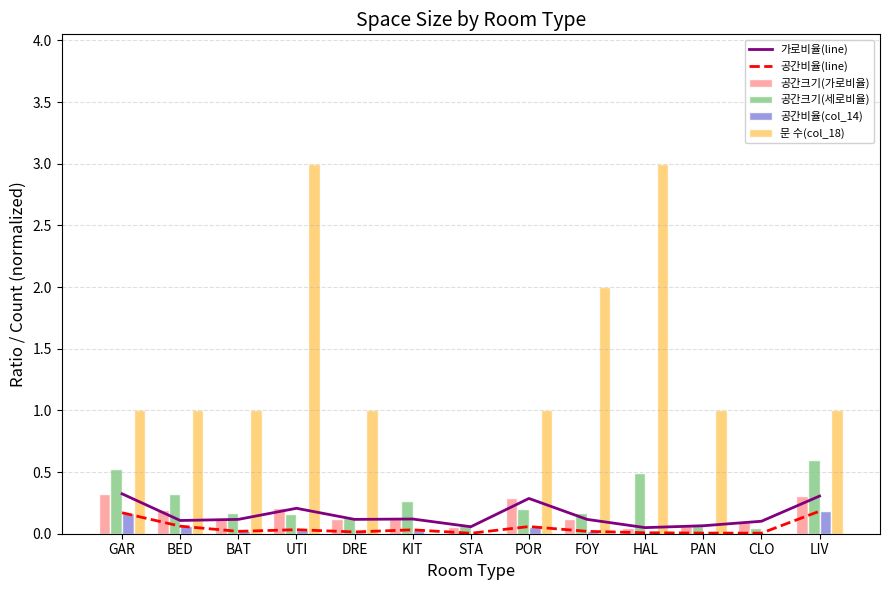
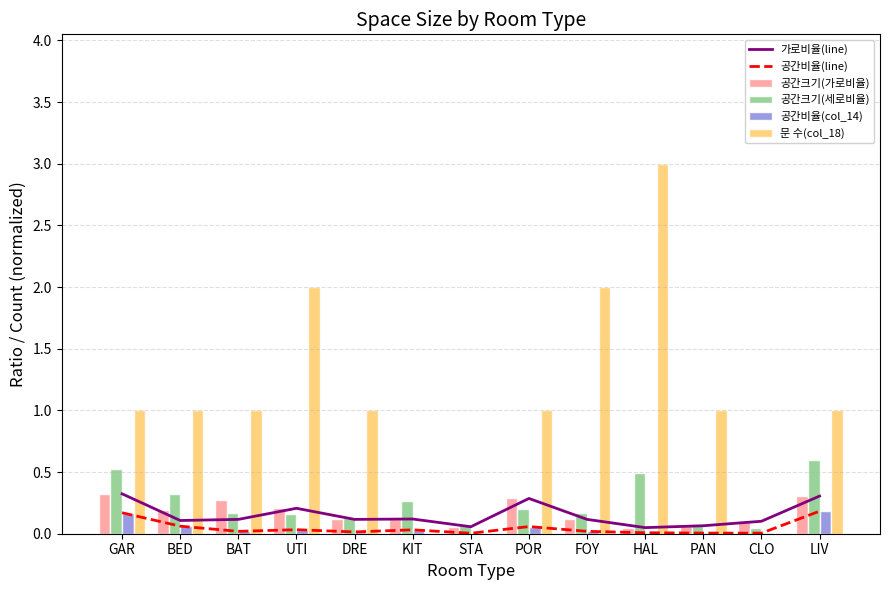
  {
    "공간크기(가로비율)": {
      "GAR": 0.32,
      "BED": 0.19,
-     "BAT": 0.12,
+     "BAT": 0.27,
      "UTI": 0.21,
      "DRE": 0.12,
      "KIT": 0.12,
      "STA": 0.06,
      "POR": 0.29,
      "FOY": 0.12,
      "HAL": 0.05,
      "PAN": 0.06,
      "CLO": 0.10,
      "LIV": 0.31
    },
    "가로비율(line)": {
      "GAR": 0.32,
      "BED": 0.11,
      "BAT": 0.12,
      "UTI": 0.21,
      "DRE": 0.12,
      "KIT": 0.12,
      "STA": 0.06,
      "POR": 0.29,
      "FOY": 0.12,
      "HAL": 0.05,
      "PAN": 0.06,
      "CLO": 0.10,
      "LIV": 0.31
    },
    "공간크기(세로비율)": {
      "GAR": 0.53,
      "BED": 0.32,
      "BAT": 0.17,
      "UTI": 0.16,
      "DRE": 0.12,
      "KIT": 0.26,
      "STA": 0.07,
      "POR": 0.20,
      "FOY": 0.17,
      "HAL": 0.49,
      "PAN": 0.08,
      "CLO": 0.05,
      "LIV": 0.60
    },
    "공간비율(line)": {
      "GAR": 0.17,
      "BED": 0.06,
      "BAT": 0.02,
      "UTI": 0.03,
      "DRE": 0.01,
      "KIT": 0.03,
      "STA": 0.00,
      "POR": 0.06,
      "FOY": 0.02,
      "HAL": 0.01,
      "PAN": 0.01,
      "CLO": 0.00,
      "LIV": 0.18
    },
    "공간비율(col_14)": {
      "GAR": 0.17,
      "BED": 0.06,
      "UTI": 0.03,
      "KIT": 0.03,
      "POR": 0.06,
      "LIV": 0.18
    },
    "문 수(col_18)": {
      "GAR": 1,
      "BED": 1,
      "BAT": 1,
-     "UTI": 3,
+     "UTI": 2,
      "DRE": 1,
      "KIT": 0,
      "STA": 0,
      "POR": 1,
      "FOY": 2,
      "HAL": 3,
      "PAN": 1,
      "CLO": 0,
      "LIV": 1
    }
  }
